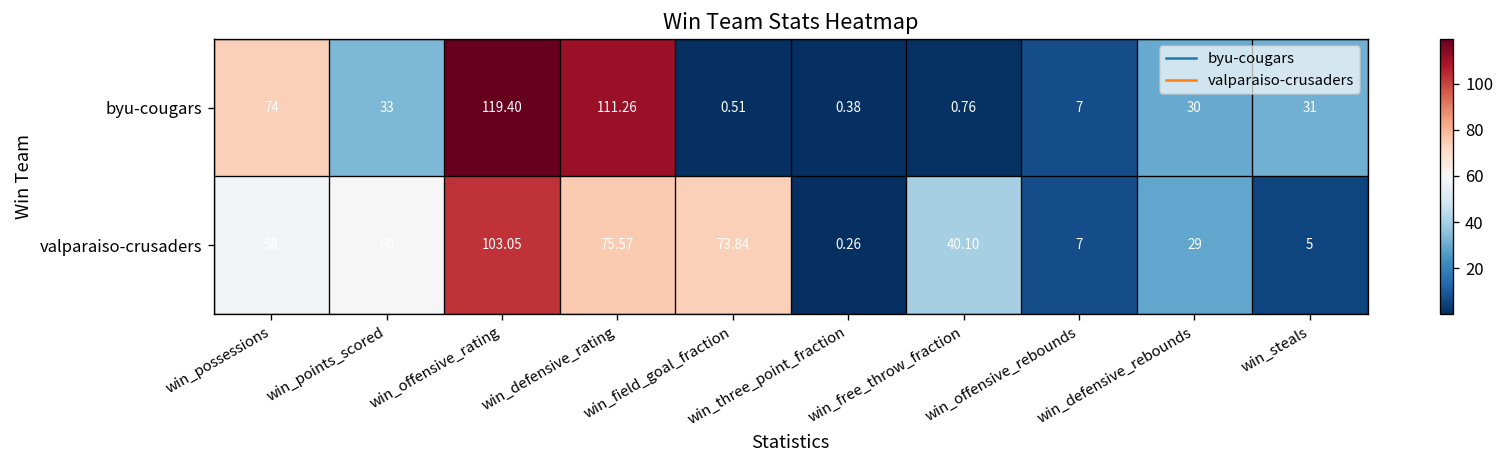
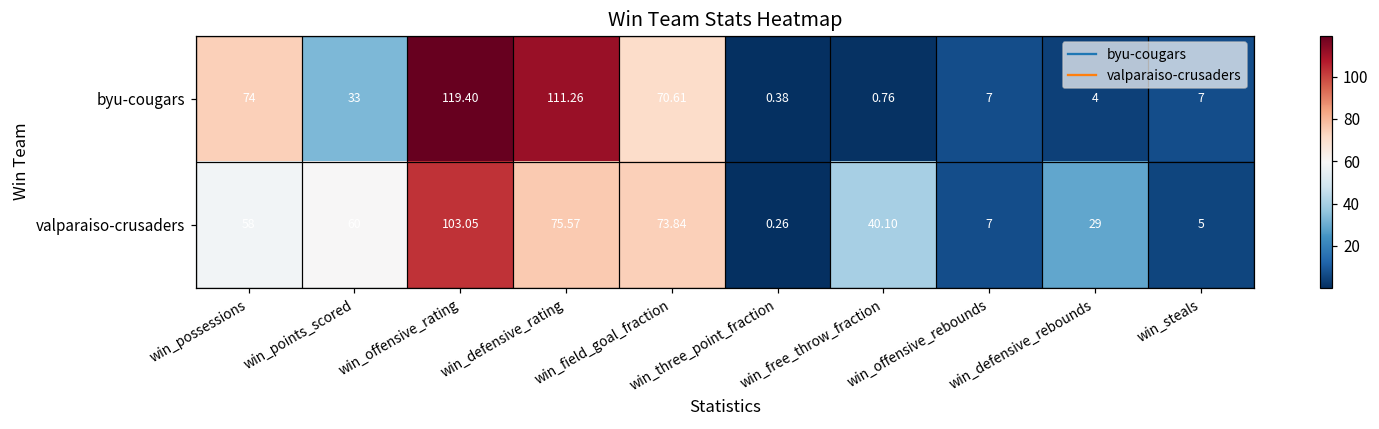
  {
    "byu-cougars": {
      "win_possessions": 74,
      "win_points_scored": 33,
      "win_offensive_rating": 119.40,
      "win_defensive_rating": 111.26,
-     "win_field_goal_fraction": 0.51,
+     "win_field_goal_fraction": 70.61,
      "win_three_point_fraction": 0.38,
      "win_free_throw_fraction": 0.76,
      "win_offensive_rebounds": 7,
-     "win_defensive_rebounds": 30,
-     "win_steals": 31
+     "win_defensive_rebounds": 4,
+     "win_steals": 7
    },
    "valparaiso-crusaders": {
      "win_offensive_rating": 103.05,
      "win_defensive_rating": 75.57,
      "win_field_goal_fraction": 73.84,
      "win_three_point_fraction": 0.26,
      "win_free_throw_fraction": 40.10,
      "win_offensive_rebounds": 7,
      "win_defensive_rebounds": 29,
      "win_steals": 5
    }
  }
